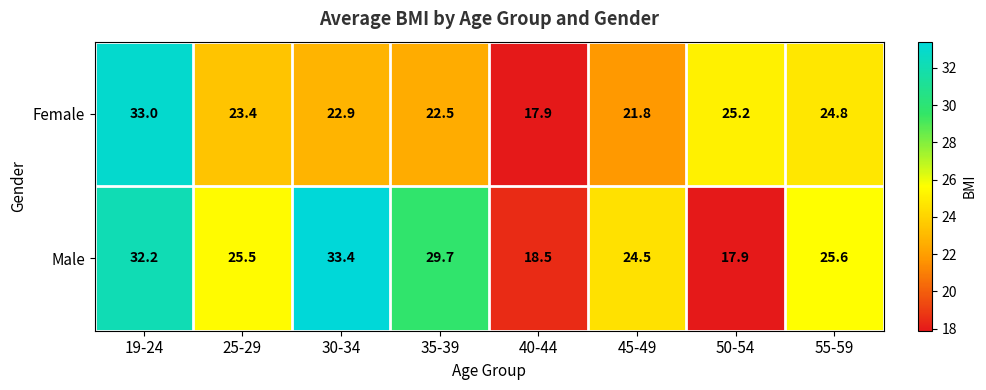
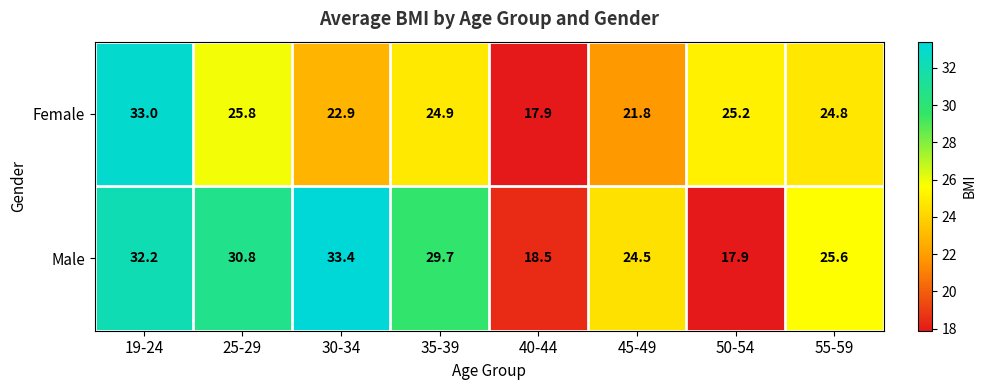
  {
    "Female": {
      "19-24": 33.0,
-     "25-29": 23.4,
+     "25-29": 25.8,
      "30-34": 22.9,
-     "35-39": 22.5,
+     "35-39": 24.9,
      "40-44": 17.9,
      "45-49": 21.8,
      "50-54": 25.2,
      "55-59": 24.8
    },
    "Male": {
      "19-24": 32.2,
-     "25-29": 25.5,
+     "25-29": 30.8,
      "30-34": 33.4,
      "35-39": 29.7,
      "40-44": 18.5,
      "45-49": 24.5,
      "50-54": 17.9,
      "55-59": 25.6
    }
  }
